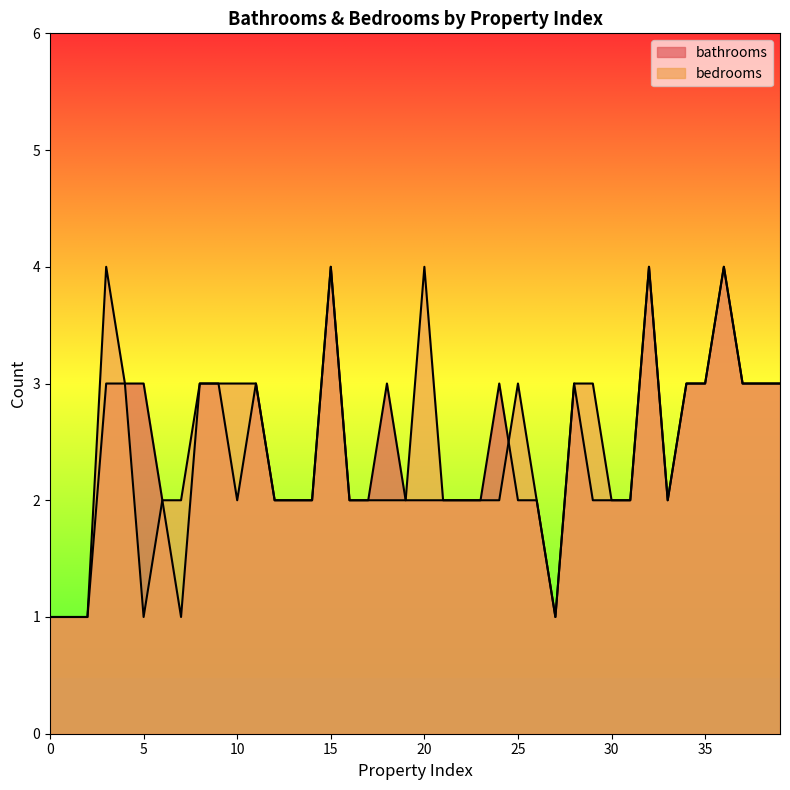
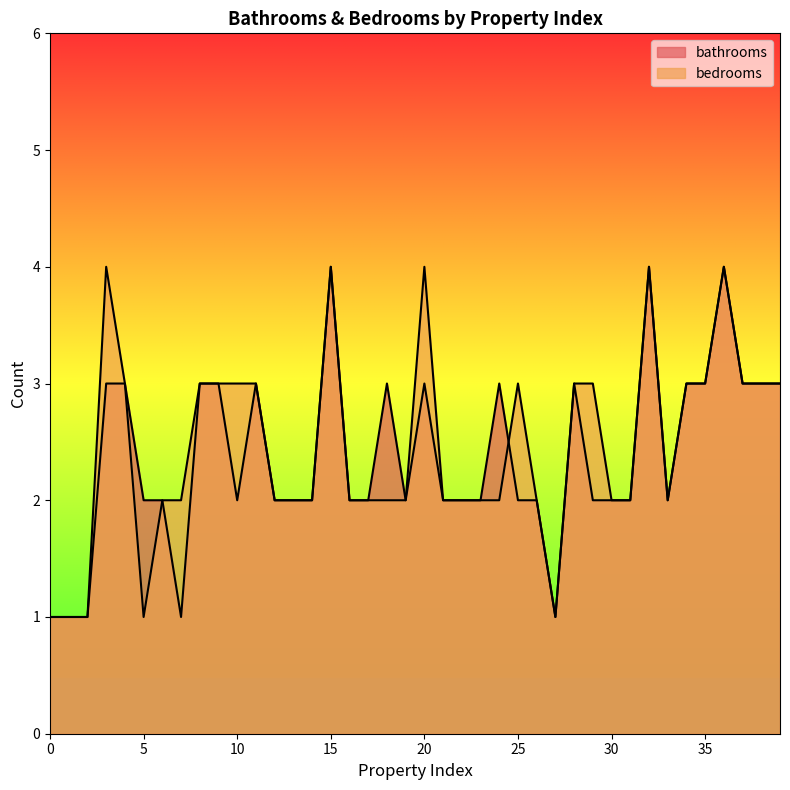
  {
    "bathrooms": {
-     "5": 3,
+     "5": 2,
      "10": 2,
-     "20": 2,
+     "20": 3,
      "25": 2
    },
    "bedrooms": {
      "5": 1,
      "10": 3,
      "20": 4,
      "25": 3
    }
  }
